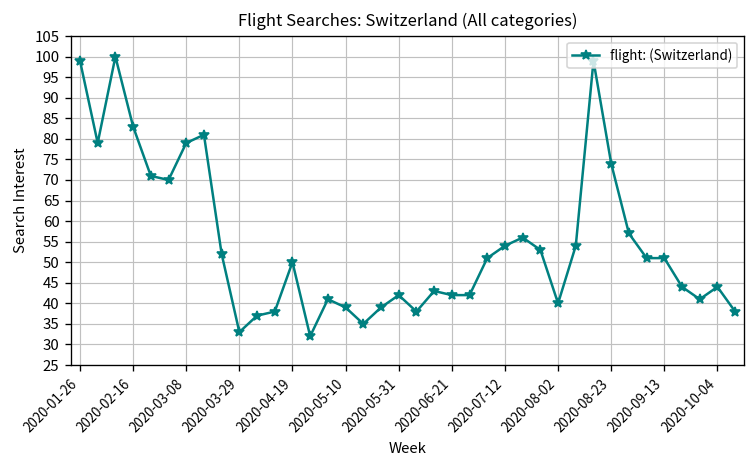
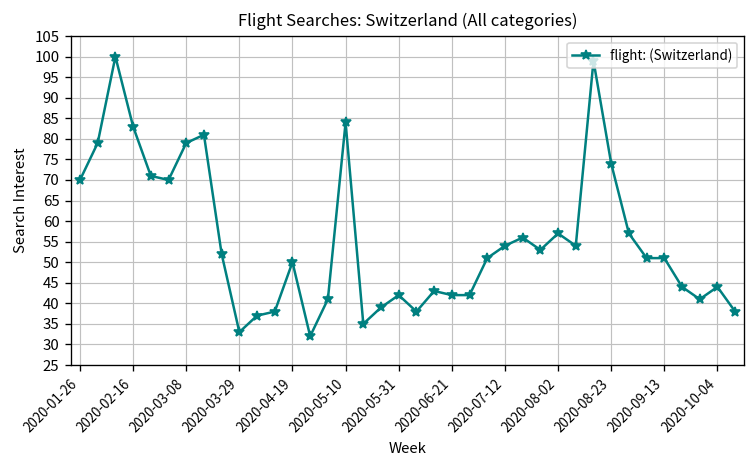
  {
-   "2020-01-26": 99,
+   "2020-01-26": 70,
    "2020-02-16": 83,
    "2020-03-08": 79,
    "2020-03-29": 33,
    "2020-04-19": 50,
-   "2020-05-10": 39,
+   "2020-05-10": 84,
    "2020-05-31": 42,
    "2020-06-21": 42,
    "2020-07-12": 54,
-   "2020-08-02": 40,
+   "2020-08-02": 57,
    "2020-08-23": 74,
    "2020-09-13": 51,
    "2020-10-04": 44
  }
